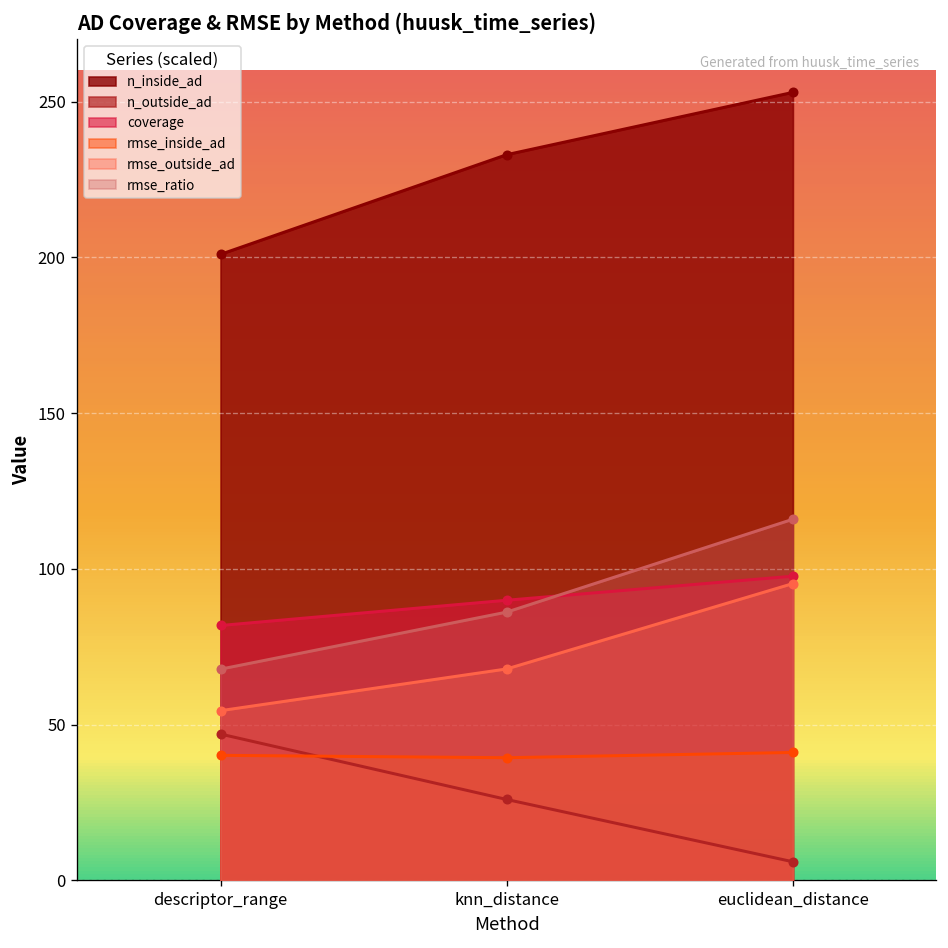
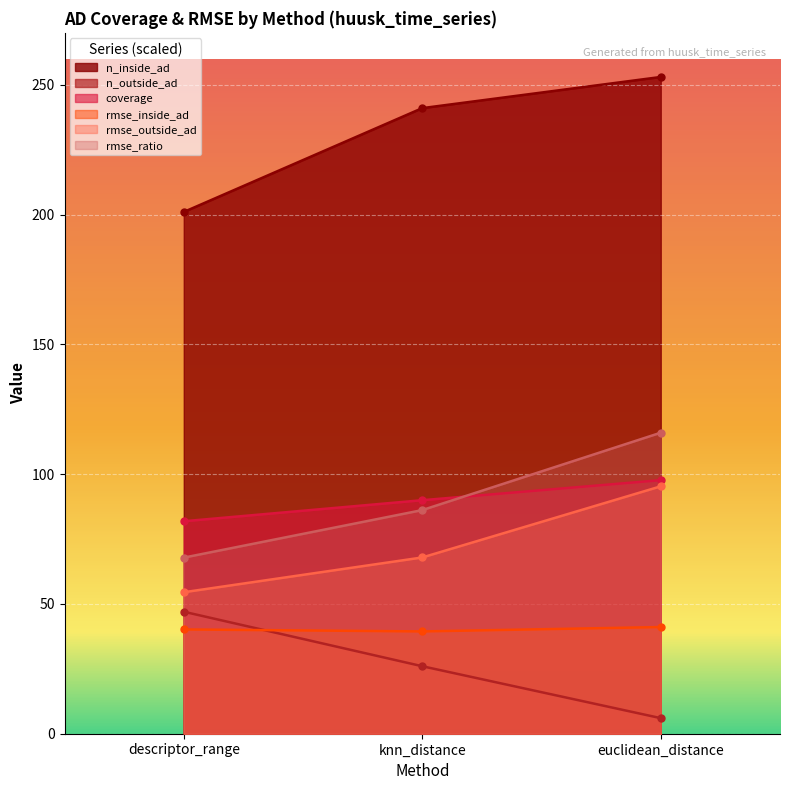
  {
    "n_inside_ad": {
      "descriptor_range": 201,
-     "knn_distance": 233,
+     "knn_distance": 241,
      "euclidean_distance": 253
    },
    "rmse_inside_ad": {
      "descriptor_range": 40,
      "knn_distance": 39,
      "euclidean_distance": 41
    }
  }
